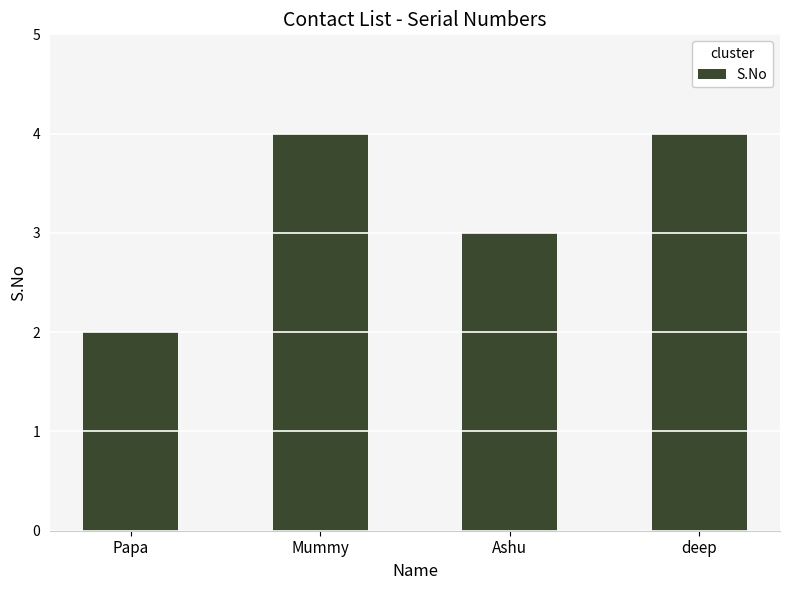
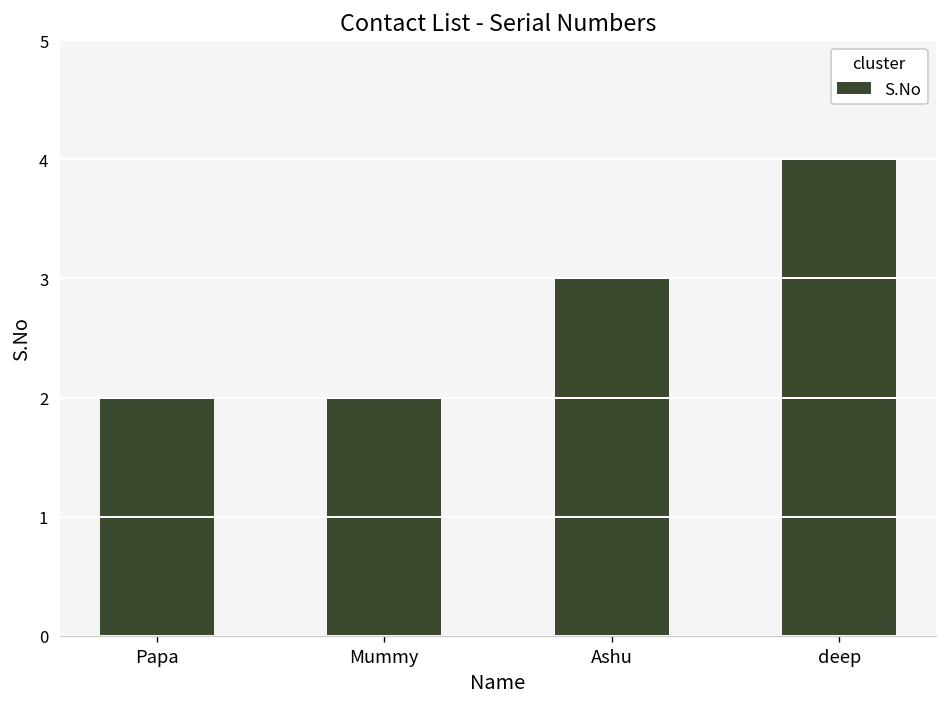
  {
    "Papa": 2,
-   "Mummy": 4,
+   "Mummy": 2,
    "Ashu": 3,
    "deep": 4
  }
